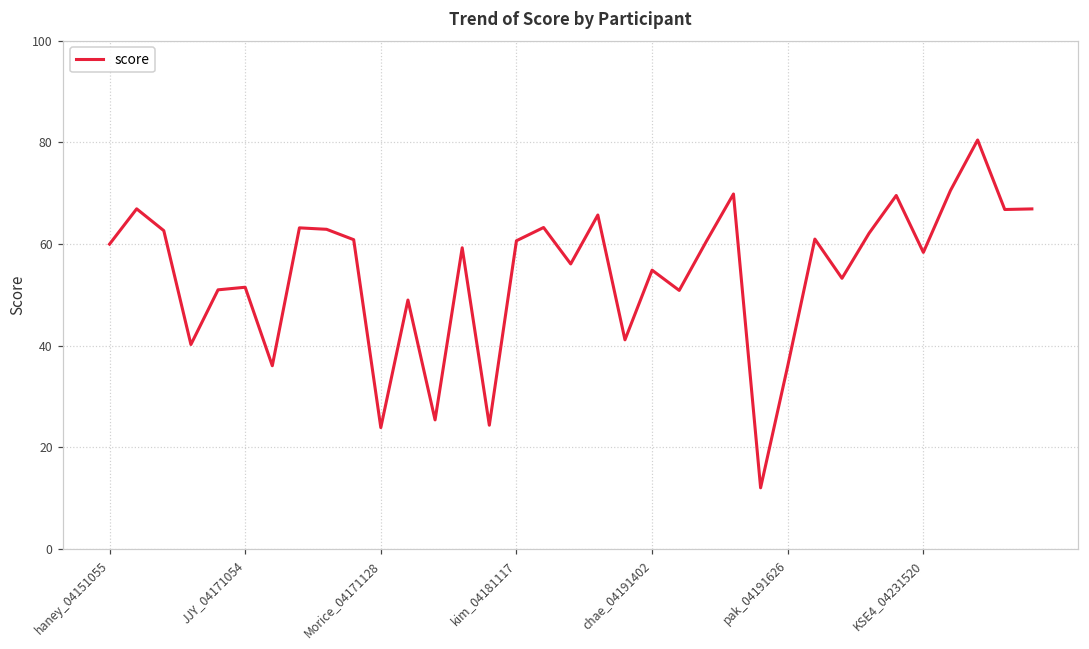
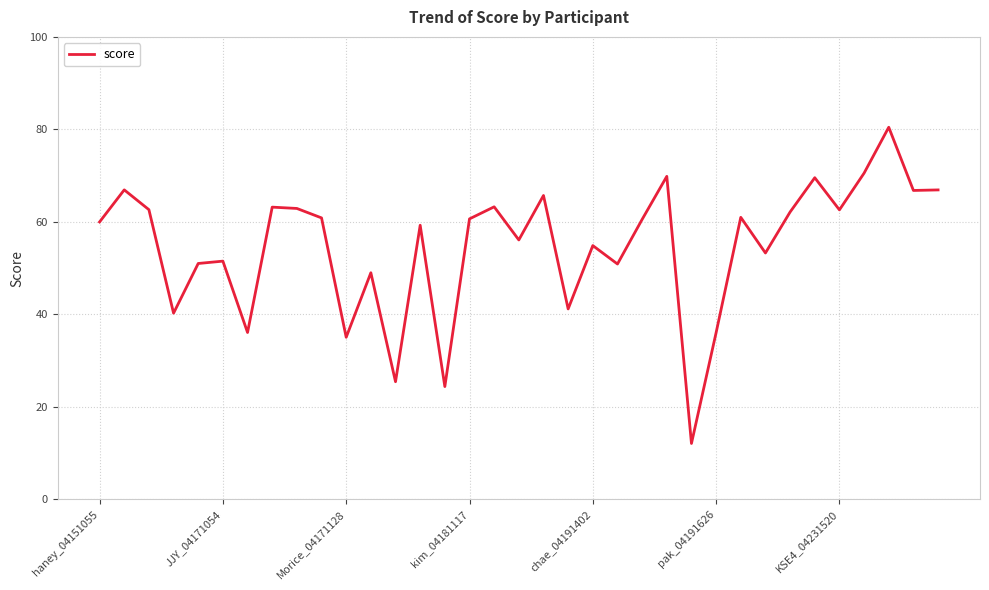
  {
    "haney_04151055": 60,
    "JJY_04171054": 51,
-   "Morice_04171128": 24,
+   "Morice_04171128": 35,
    "kim_04181117": 61,
    "chae_04191402": 55,
    "pak_04191626": 36,
-   "KSE4_04231520": 58
+   "KSE4_04231520": 63
  }
